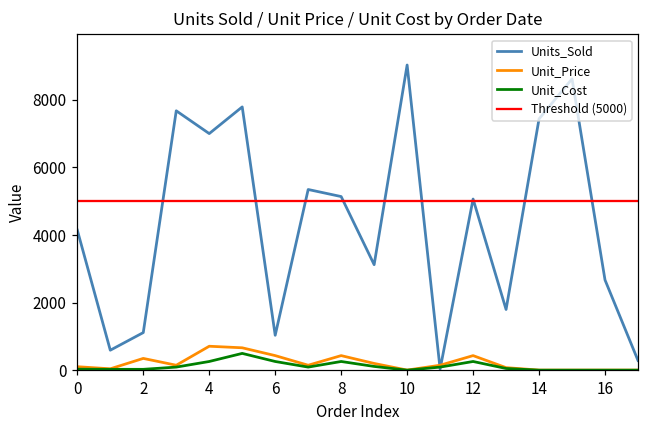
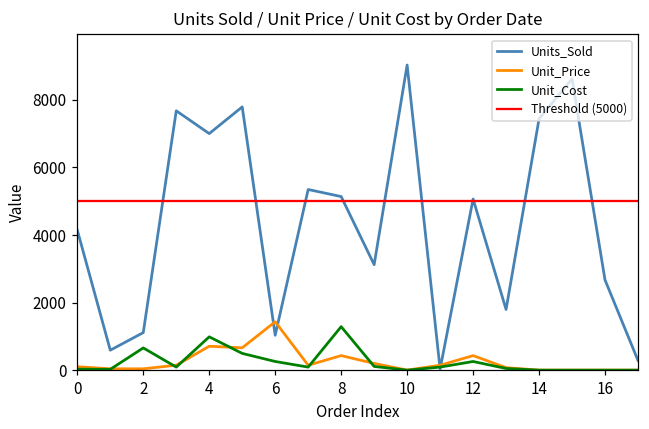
  {
    "Units_Sold": {
      "0": 4100,
      "2": 1100,
      "4": 7000,
      "6": 1000,
      "8": 5100,
      "10": 9000,
      "12": 5100,
      "14": 7400,
      "16": 2700
    },
    "Unit_Price": {
-     "2": 400,
+     "2": 0,
      "4": 700,
-     "6": 400,
+     "6": 1400,
      "8": 400,
      "12": 400
    },
    "Unit_Cost": {
-     "2": 0,
-     "4": 300,
+     "2": 700,
+     "4": 1000,
      "6": 300,
-     "8": 300,
+     "8": 1300,
      "12": 300
    }
  }
